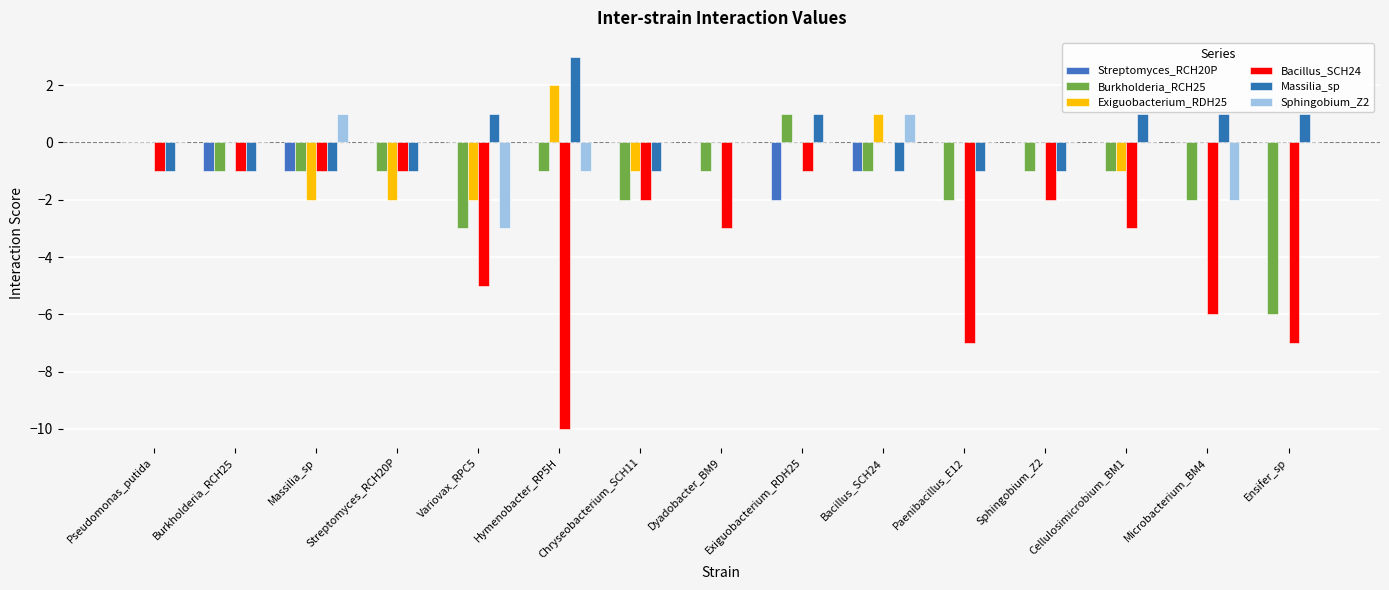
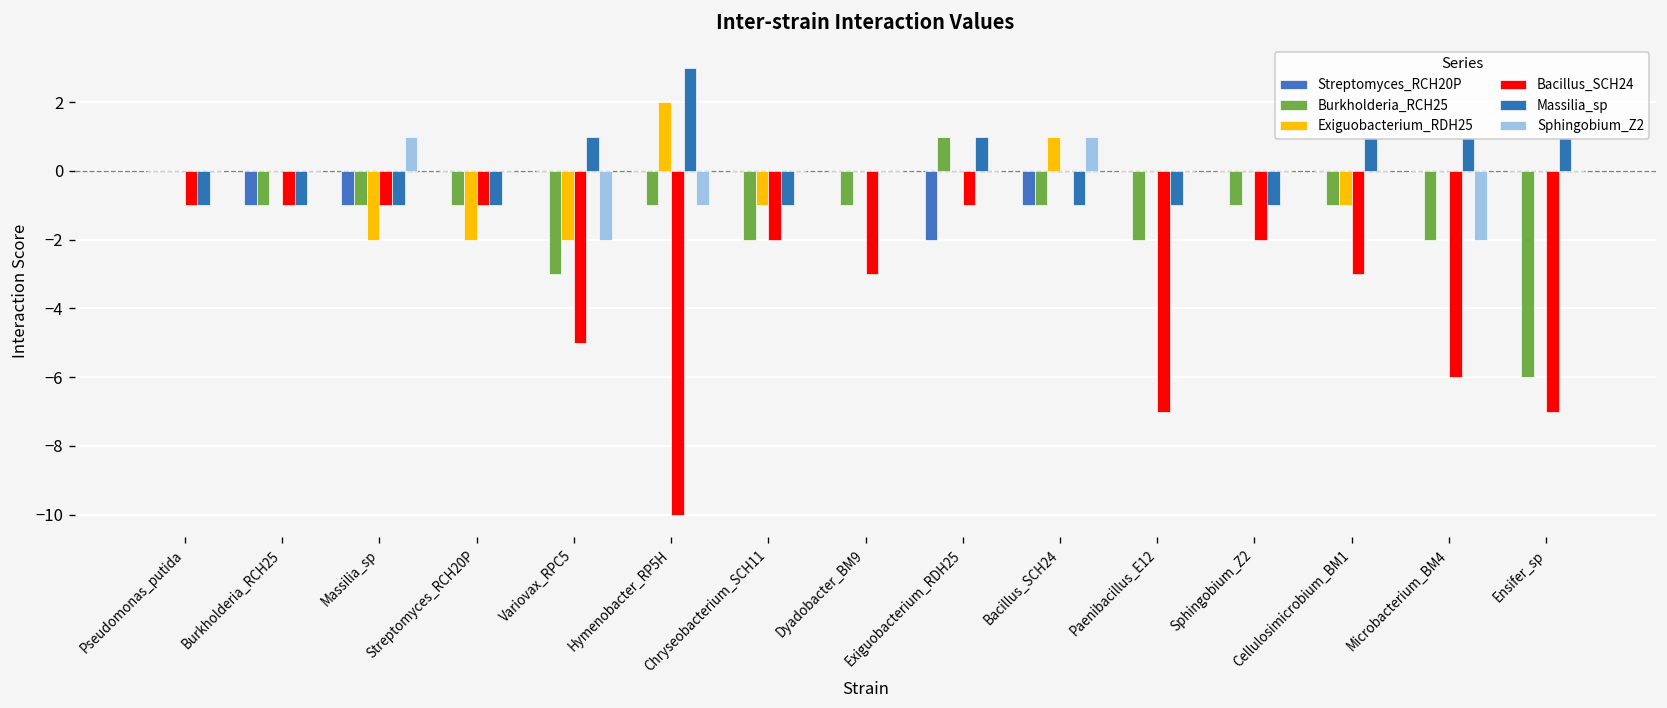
  {
    "Burkholderia_RCH25": {
      "Pseudomonas_putida": 0,
      "Burkholderia_RCH25": -1,
      "Massilia_sp": -1,
      "Streptomyces_RCH20P": -1,
      "Variovax_RPC5": -3,
      "Hymenobacter_RP5H": -1,
      "Chryseobacterium_SCH11": -2,
      "Dyadobacter_BM9": -1,
      "Exiguobacterium_RDH25": 1,
      "Bacillus_SCH24": -1,
      "Paenibacillus_E12": -2,
      "Sphingobium_Z2": -1,
      "Cellulosimicrobium_BM1": -1,
      "Microbacterium_BM4": -2,
      "Ensifer_sp": -6
    },
    "Exiguobacterium_RDH25": {
      "Pseudomonas_putida": 0,
      "Burkholderia_RCH25": 0,
      "Massilia_sp": -2,
      "Streptomyces_RCH20P": -2,
      "Variovax_RPC5": -2,
      "Hymenobacter_RP5H": 2,
      "Chryseobacterium_SCH11": -1,
      "Dyadobacter_BM9": 0,
      "Exiguobacterium_RDH25": 0,
      "Bacillus_SCH24": 1,
      "Paenibacillus_E12": 0,
      "Sphingobium_Z2": 0,
      "Cellulosimicrobium_BM1": -1,
      "Microbacterium_BM4": 0,
      "Ensifer_sp": 0
    },
    "Bacillus_SCH24": {
      "Pseudomonas_putida": -1,
      "Burkholderia_RCH25": -1,
      "Massilia_sp": -1,
      "Streptomyces_RCH20P": -1,
      "Variovax_RPC5": -5,
      "Hymenobacter_RP5H": -10,
      "Chryseobacterium_SCH11": -2,
      "Dyadobacter_BM9": -3,
      "Exiguobacterium_RDH25": -1,
      "Bacillus_SCH24": 0,
      "Paenibacillus_E12": -7,
      "Sphingobium_Z2": -2,
      "Cellulosimicrobium_BM1": -3,
      "Microbacterium_BM4": -6,
      "Ensifer_sp": -7
    },
    "Sphingobium_Z2": {
      "Pseudomonas_putida": 0,
      "Burkholderia_RCH25": 0,
      "Massilia_sp": 1,
      "Streptomyces_RCH20P": 0,
-     "Variovax_RPC5": -3,
+     "Variovax_RPC5": -2,
      "Hymenobacter_RP5H": -1,
      "Chryseobacterium_SCH11": 0,
      "Dyadobacter_BM9": 0,
      "Exiguobacterium_RDH25": 0,
      "Bacillus_SCH24": 1,
      "Paenibacillus_E12": 0,
      "Sphingobium_Z2": 0,
      "Cellulosimicrobium_BM1": 0,
      "Microbacterium_BM4": -2,
      "Ensifer_sp": 0
    }
  }
